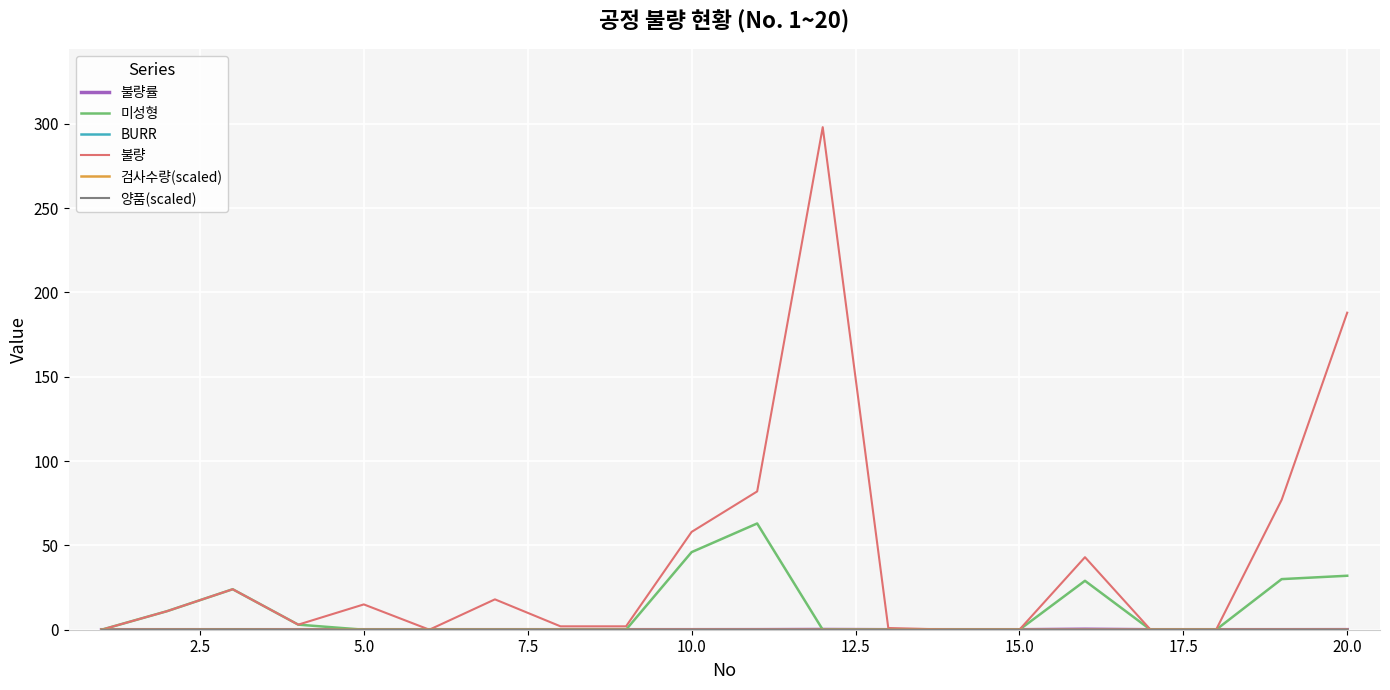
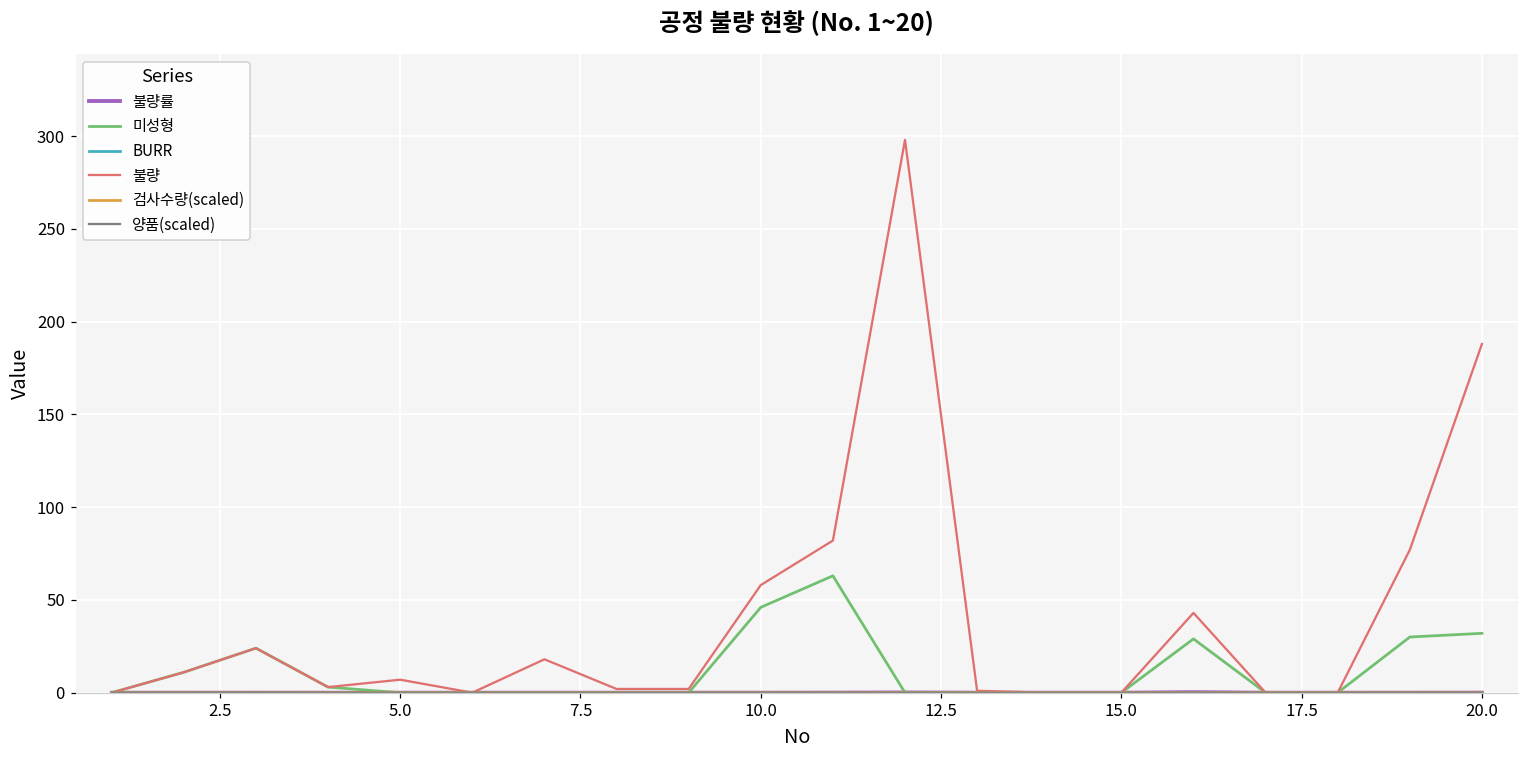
  {
    "미성형": {
      "10.0": 46,
      "20.0": 32
    },
    "불량": {
-     "5.0": 15,
+     "5.0": 7,
      "10.0": 58,
      "20.0": 188
    }
  }
